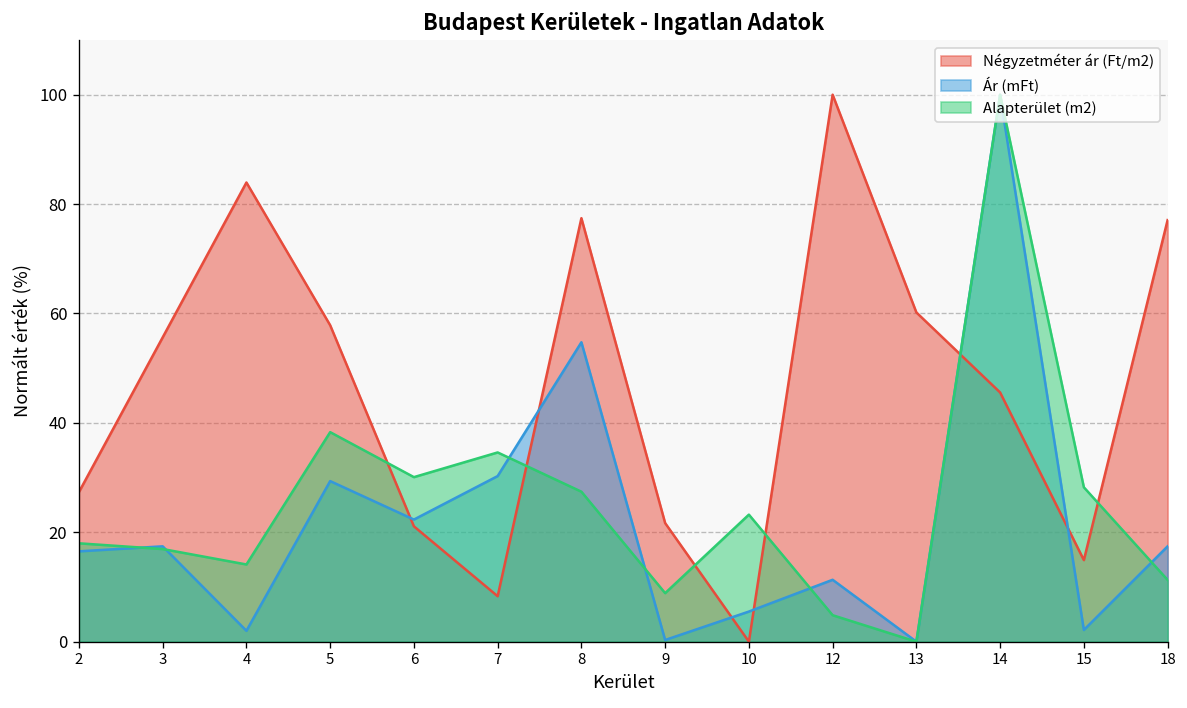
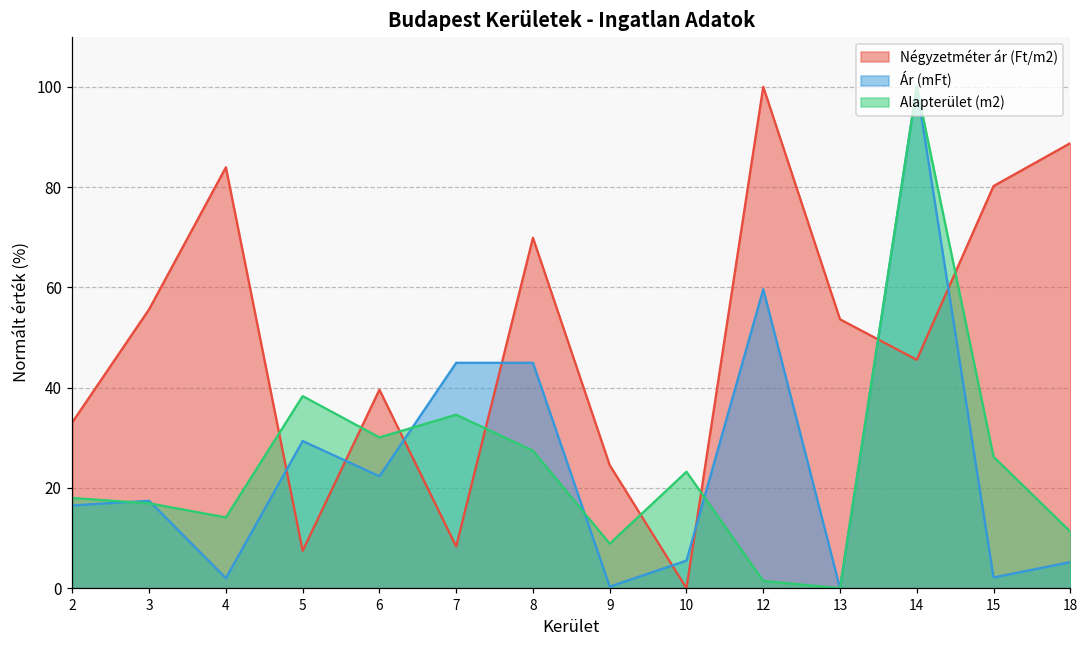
  {
    "Négyzetméter ár (Ft/m2)": {
-     "2": 27,
+     "2": 33,
      "3": 56,
      "4": 84,
-     "5": 58,
-     "6": 21,
+     "5": 7,
+     "6": 40,
      "7": 8,
-     "8": 77,
-     "9": 22,
+     "8": 70,
+     "9": 25,
      "10": 0,
      "12": 100,
-     "13": 60,
+     "13": 54,
      "14": 46,
-     "15": 15,
-     "18": 77
+     "15": 80,
+     "18": 89
    },
    "Ár (mFt)": {
      "2": 17,
      "4": 2,
      "5": 29,
      "6": 22,
-     "7": 30,
-     "8": 55,
+     "7": 45,
+     "8": 45,
      "9": 0,
      "10": 6,
-     "12": 11,
+     "12": 60,
      "15": 2,
-     "18": 17
+     "18": 5
    },
    "Alapterület (m2)": {
      "2": 18,
      "4": 14,
      "5": 38,
      "6": 30,
      "7": 35,
      "8": 27,
      "9": 9,
      "10": 23,
-     "12": 5,
-     "15": 28,
+     "12": 1,
+     "15": 26,
      "18": 11
    }
  }
